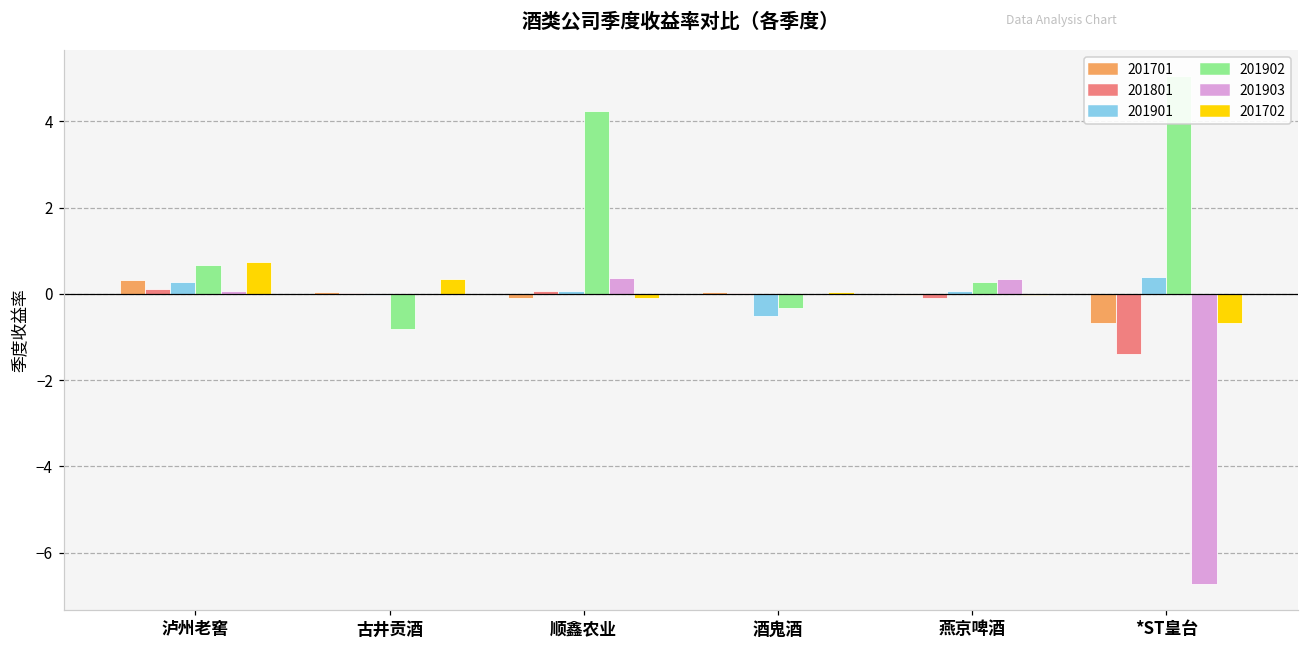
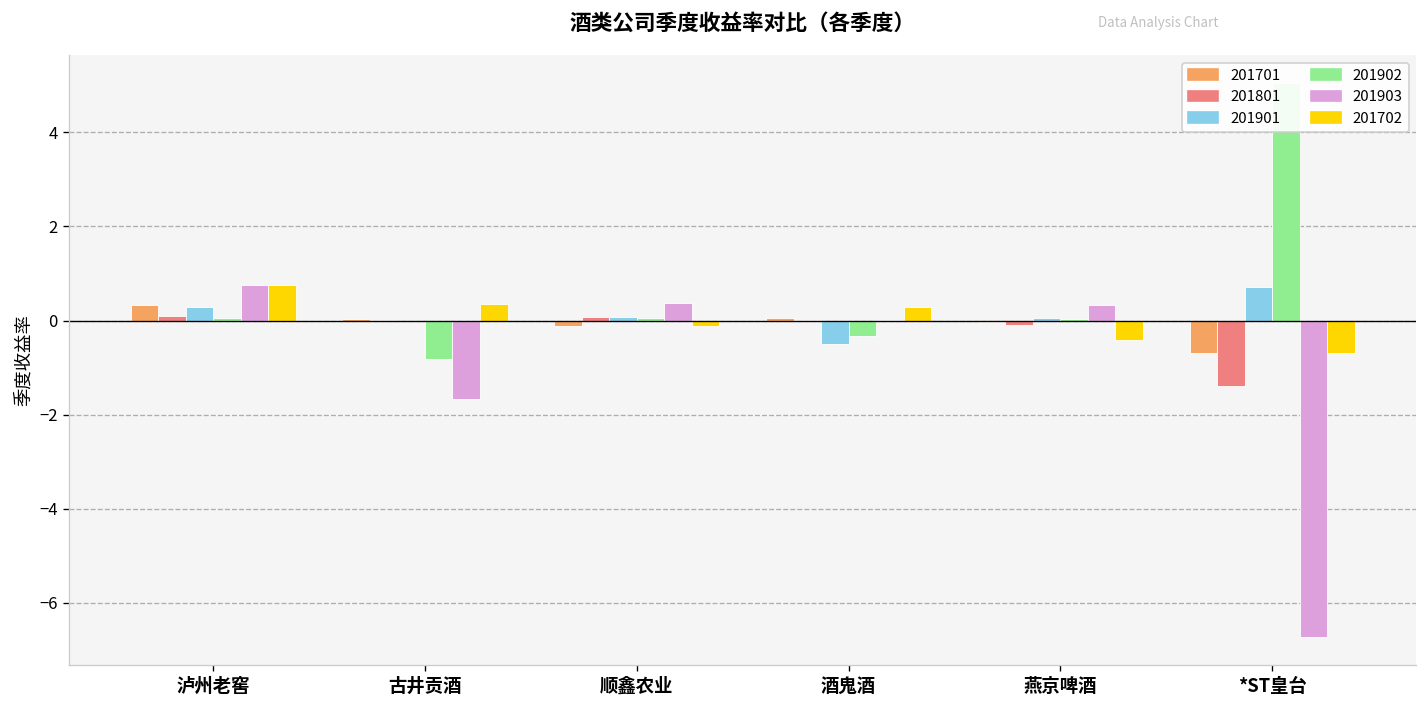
  {
    "201901": {
      "泸州老窖": 0.3,
      "顺鑫农业": 0.1,
      "酒鬼酒": -0.5,
      "燕京啤酒": 0.1,
-     "*ST皇台": 0.4
+     "*ST皇台": 0.7
    },
    "201902": {
-     "泸州老窖": 0.7,
+     "泸州老窖": 0.1,
      "古井贡酒": -0.8,
-     "顺鑫农业": 4.2,
+     "顺鑫农业": 0.1,
      "酒鬼酒": -0.3,
-     "燕京啤酒": 0.3
+     "燕京啤酒": 0.0
    },
    "201903": {
-     "泸州老窖": 0.1,
-     "古井贡酒": 0.0,
+     "泸州老窖": 0.8,
+     "古井贡酒": -1.7,
      "顺鑫农业": 0.4,
      "燕京啤酒": 0.3,
      "*ST皇台": -6.7
    },
    "201702": {
      "泸州老窖": 0.7,
      "古井贡酒": 0.3,
      "顺鑫农业": -0.1,
-     "酒鬼酒": 0.0,
-     "燕京啤酒": 0.0,
+     "酒鬼酒": 0.3,
+     "燕京啤酒": -0.4,
      "*ST皇台": -0.7
    }
  }
